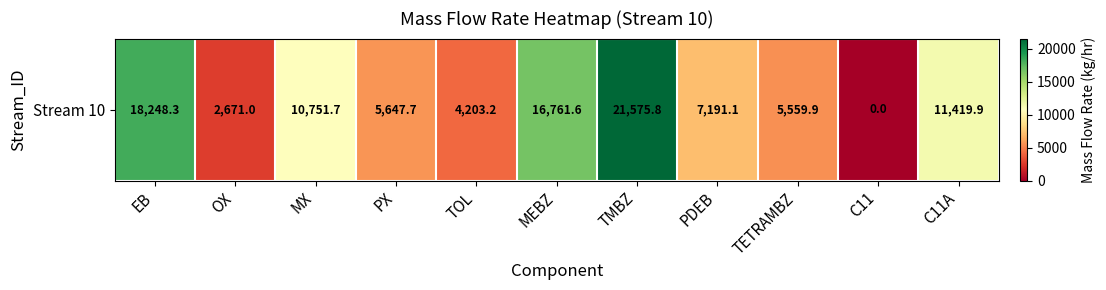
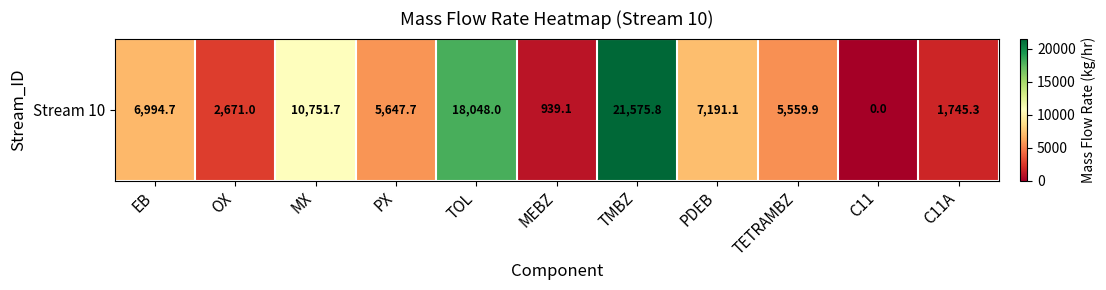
  {
    "Stream 10": {
-     "EB": "18,248.3",
+     "EB": "6,994.7",
      "OX": "2,671.0",
      "MX": "10,751.7",
      "PX": "5,647.7",
-     "TOL": "4,203.2",
-     "MEBZ": "16,761.6",
+     "TOL": "18,048.0",
+     "MEBZ": "939.1",
      "TMBZ": "21,575.8",
      "PDEB": "7,191.1",
      "TETRAMBZ": "5,559.9",
      "C11": "0.0",
-     "C11A": "11,419.9"
+     "C11A": "1,745.3"
    }
  }
